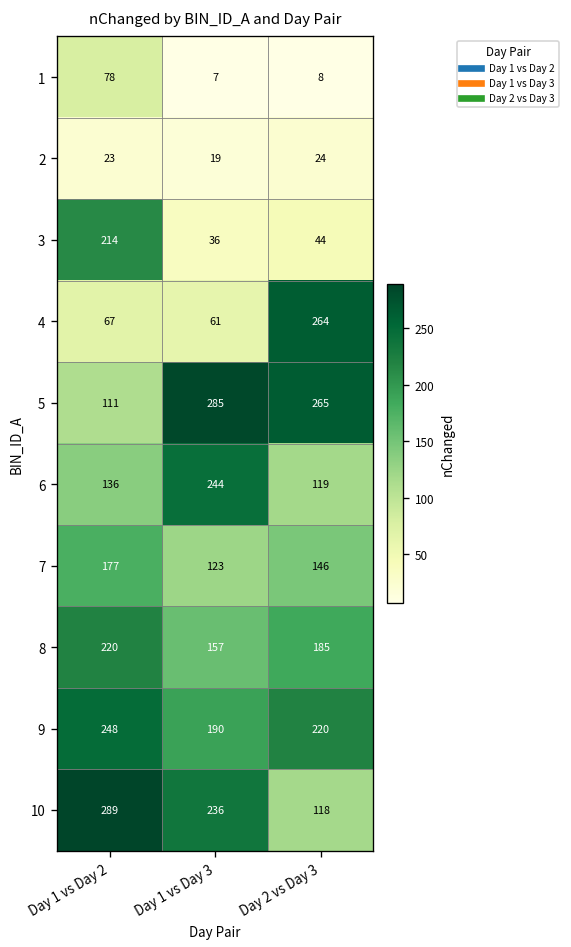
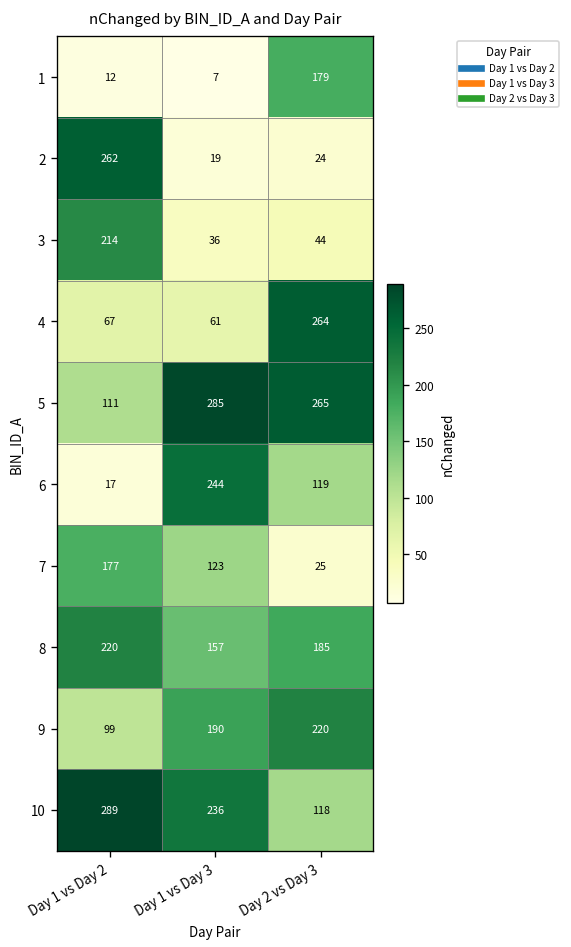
  {
    "1": {
-     "Day 1 vs Day 2": 78,
+     "Day 1 vs Day 2": 12,
      "Day 1 vs Day 3": 7,
-     "Day 2 vs Day 3": 8
+     "Day 2 vs Day 3": 179
    },
    "2": {
-     "Day 1 vs Day 2": 23,
+     "Day 1 vs Day 2": 262,
      "Day 1 vs Day 3": 19,
      "Day 2 vs Day 3": 24
    },
    "3": {
      "Day 1 vs Day 2": 214,
      "Day 1 vs Day 3": 36,
      "Day 2 vs Day 3": 44
    },
    "4": {
      "Day 1 vs Day 2": 67,
      "Day 1 vs Day 3": 61,
      "Day 2 vs Day 3": 264
    },
    "5": {
      "Day 1 vs Day 2": 111,
      "Day 1 vs Day 3": 285,
      "Day 2 vs Day 3": 265
    },
    "6": {
-     "Day 1 vs Day 2": 136,
+     "Day 1 vs Day 2": 17,
      "Day 1 vs Day 3": 244,
      "Day 2 vs Day 3": 119
    },
    "7": {
      "Day 1 vs Day 2": 177,
      "Day 1 vs Day 3": 123,
-     "Day 2 vs Day 3": 146
+     "Day 2 vs Day 3": 25
    },
    "8": {
      "Day 1 vs Day 2": 220,
      "Day 1 vs Day 3": 157,
      "Day 2 vs Day 3": 185
    },
    "9": {
-     "Day 1 vs Day 2": 248,
+     "Day 1 vs Day 2": 99,
      "Day 1 vs Day 3": 190,
      "Day 2 vs Day 3": 220
    },
    "10": {
      "Day 1 vs Day 2": 289,
      "Day 1 vs Day 3": 236,
      "Day 2 vs Day 3": 118
    }
  }
